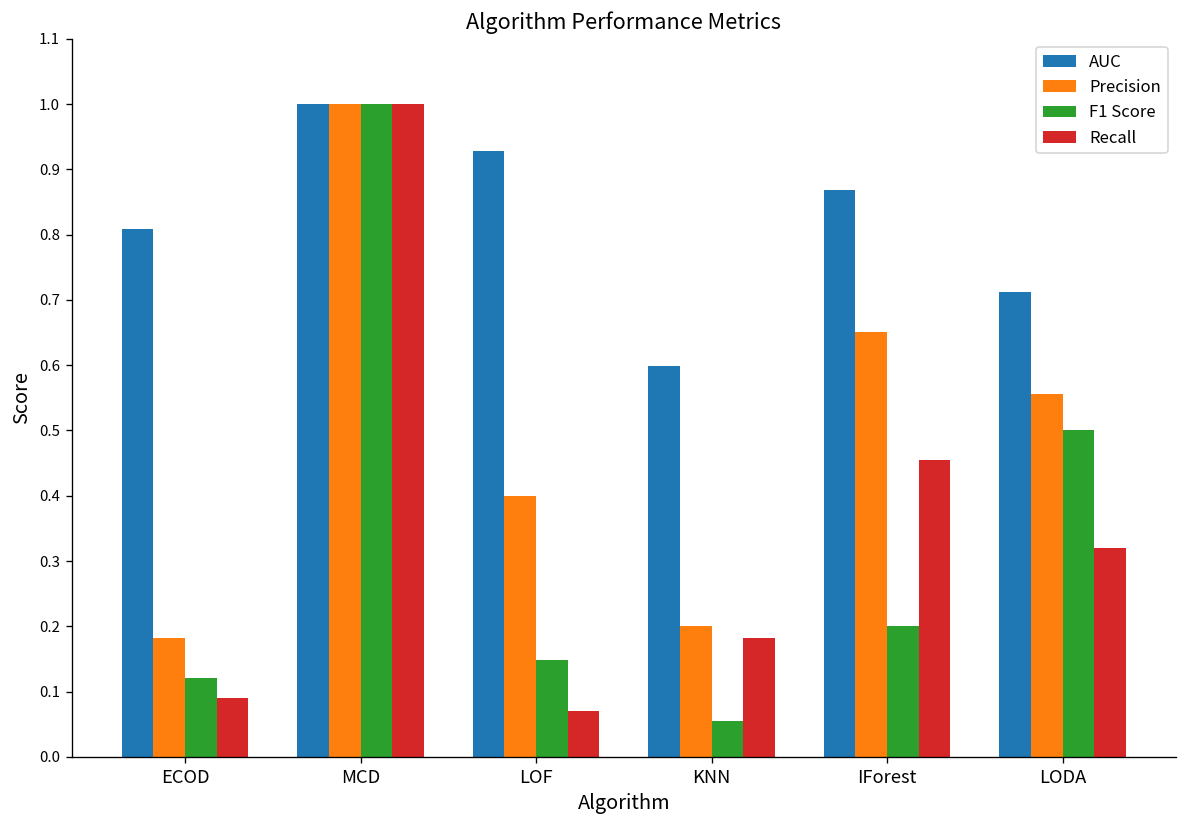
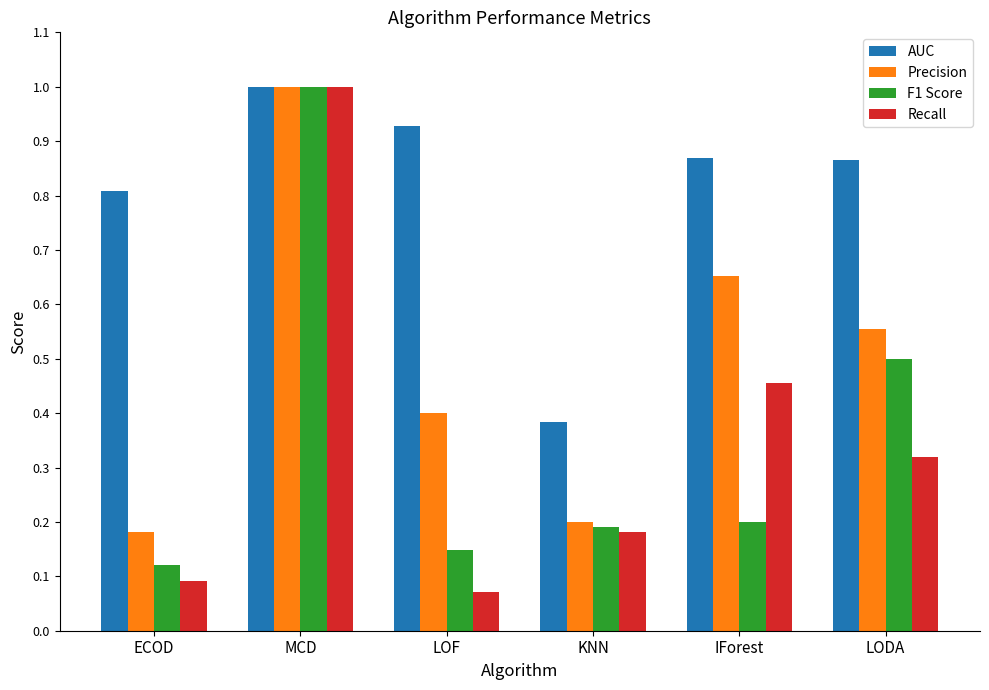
  {
    "AUC": {
      "ECOD": 0.81,
      "MCD": 1.00,
      "LOF": 0.93,
-     "KNN": 0.60,
+     "KNN": 0.38,
      "IForest": 0.87,
-     "LODA": 0.71
+     "LODA": 0.87
    },
    "Precision": {
      "ECOD": 0.18,
      "MCD": 1.00,
      "LOF": 0.40,
      "KNN": 0.20,
      "IForest": 0.65,
      "LODA": 0.56
    },
    "F1 Score": {
      "ECOD": 0.12,
      "MCD": 1.00,
      "LOF": 0.15,
-     "KNN": 0.05,
+     "KNN": 0.19,
      "IForest": 0.20,
      "LODA": 0.50
    },
    "Recall": {
      "ECOD": 0.09,
      "MCD": 1.00,
      "LOF": 0.07,
      "KNN": 0.18,
      "IForest": 0.45,
      "LODA": 0.32
    }
  }
